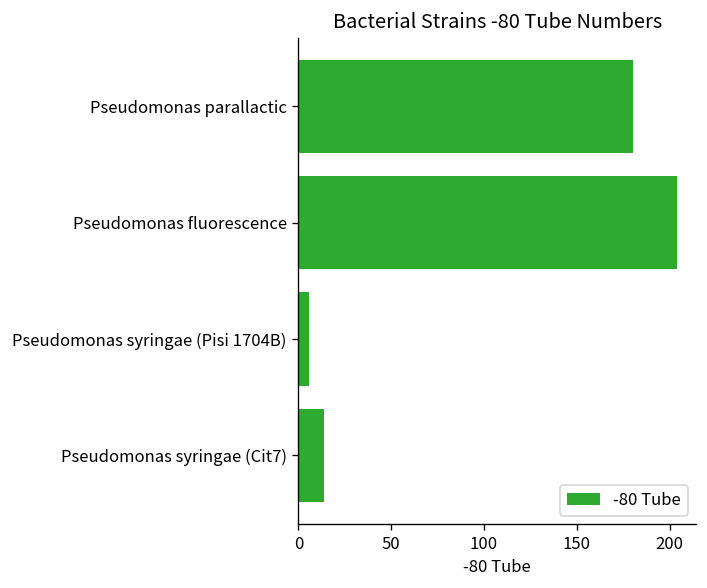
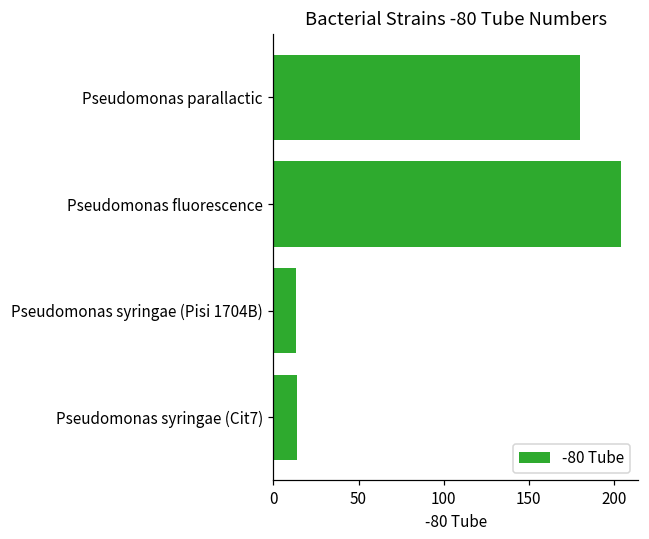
  {
    "Pseudomonas parallactic": 180,
    "Pseudomonas fluorescence": 204,
-   "Pseudomonas syringae (Pisi 1704B)": 6,
+   "Pseudomonas syringae (Pisi 1704B)": 13,
    "Pseudomonas syringae (Cit7)": 14
  }
